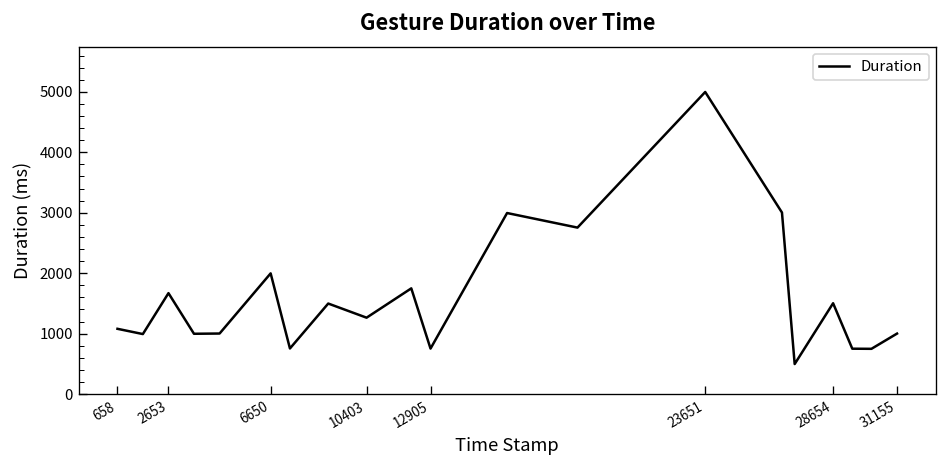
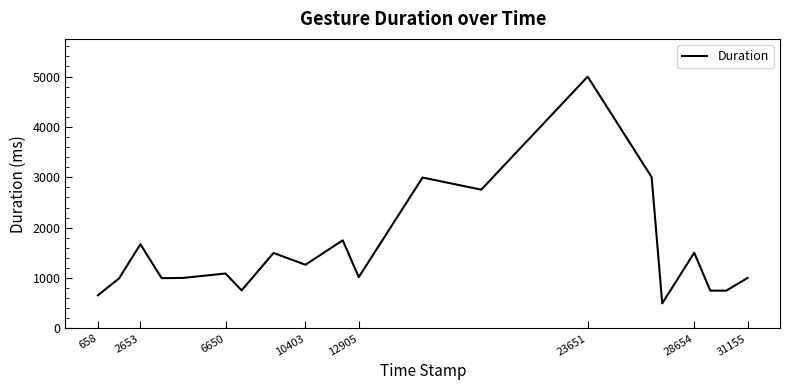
  {
-   "658": 1100,
+   "658": 700,
    "2653": 1700,
-   "6650": 2000,
+   "6650": 1100,
    "10403": 1300,
-   "12905": 800,
+   "12905": 1000,
    "23651": 5000,
    "28654": 1500,
    "31155": 1000
  }
